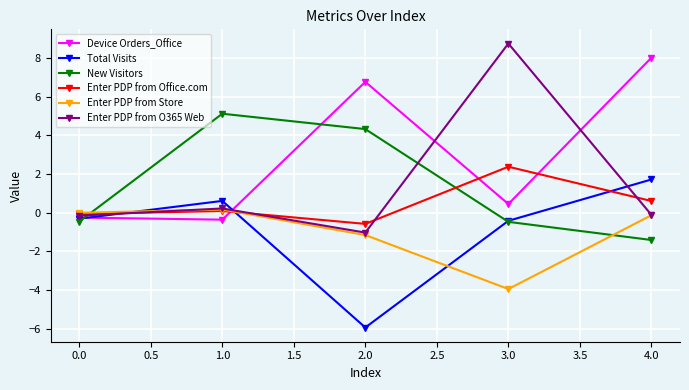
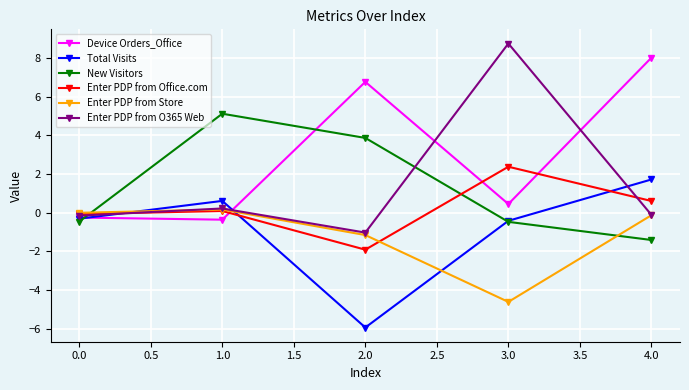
  {
    "Device Orders_Office": {
      "1.0": -0.4,
      "2.0": 6.8,
      "3.0": 0.4,
      "4.0": 8.0
    },
    "Total Visits": {
      "1.0": 0.6,
      "2.0": -5.9,
      "4.0": 1.7
    },
    "New Visitors": {
      "0.0": -0.5,
      "1.0": 5.1,
-     "2.0": 4.3,
+     "2.0": 3.9,
      "4.0": -1.4
    },
    "Enter PDP from Office.com": {
-     "2.0": -0.6,
+     "2.0": -1.9,
      "3.0": 2.4,
      "4.0": 0.6
    },
    "Enter PDP from Store": {
-     "3.0": -4.0
+     "3.0": -4.6
    },
    "Enter PDP from O365 Web": {
      "3.0": 8.7
    }
  }
